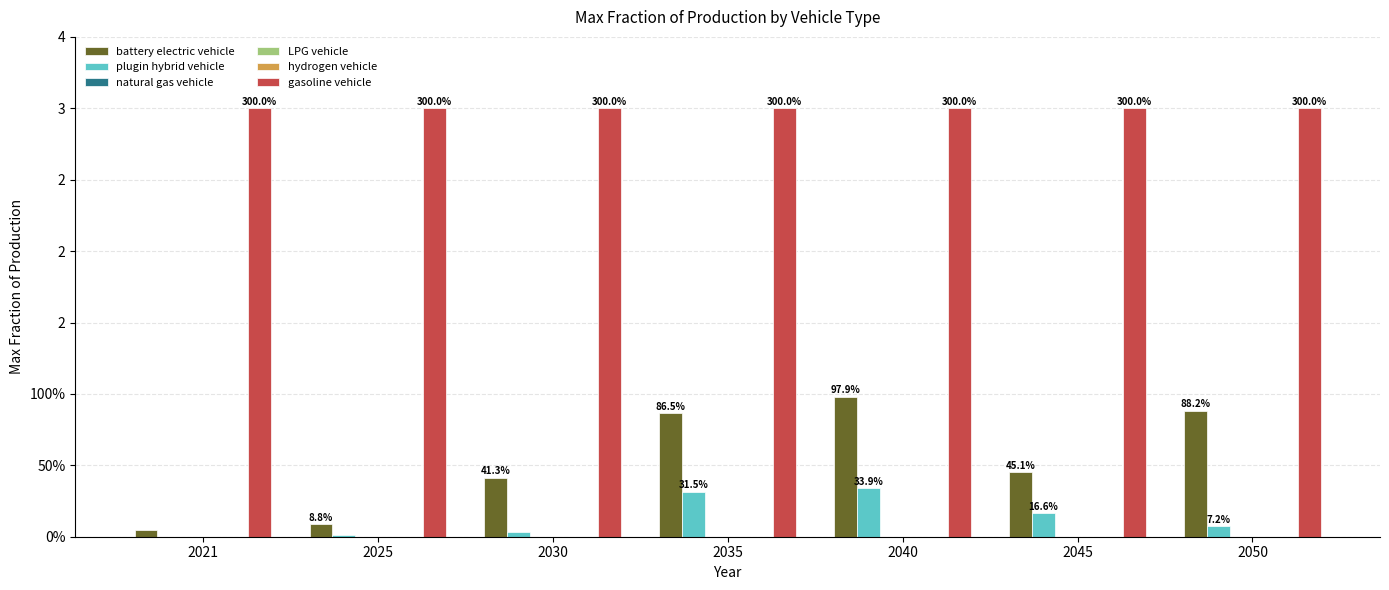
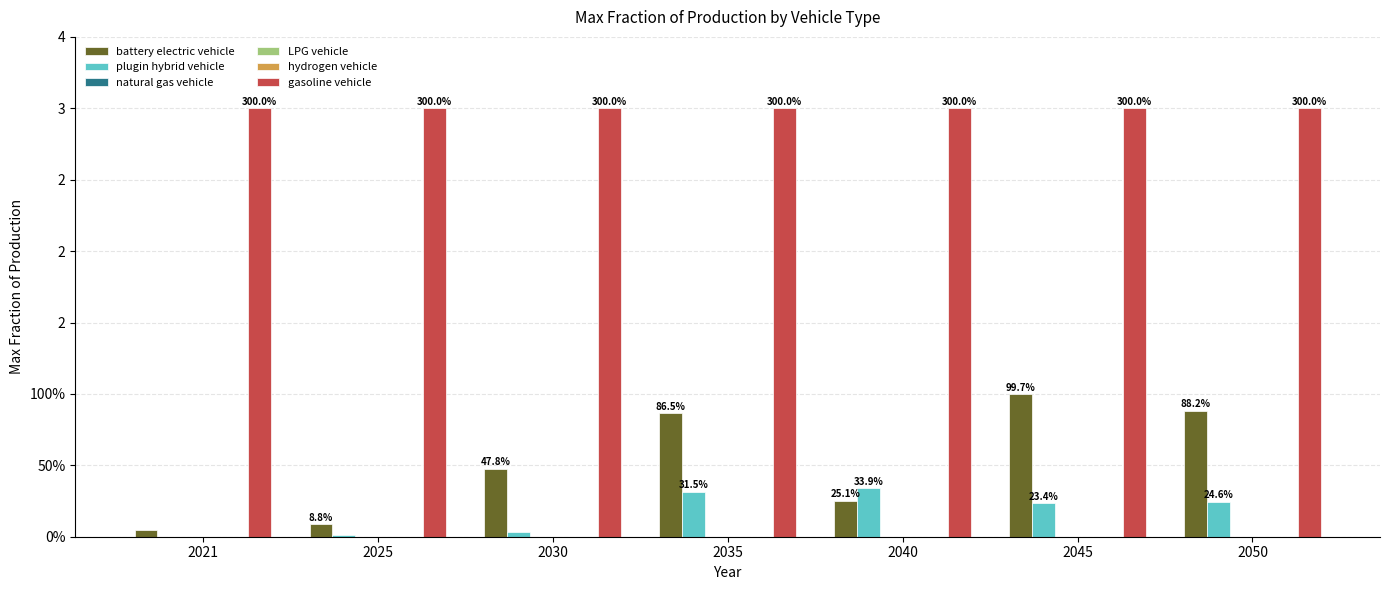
  {
    "battery electric vehicle": {
      "2025": "8.8%",
-     "2030": "41.3%",
+     "2030": "47.8%",
      "2035": "86.5%",
-     "2040": "97.9%",
-     "2045": "45.1%",
+     "2040": "25.1%",
+     "2045": "99.7%",
      "2050": "88.2%"
    },
    "plugin hybrid vehicle": {
      "2035": "31.5%",
      "2040": "33.9%",
-     "2045": "16.6%",
-     "2050": "7.2%"
+     "2045": "23.4%",
+     "2050": "24.6%"
    },
    "gasoline vehicle": {
      "2021": "300.0%",
      "2025": "300.0%",
      "2030": "300.0%",
      "2035": "300.0%",
      "2040": "300.0%",
      "2045": "300.0%",
      "2050": "300.0%"
    }
  }
